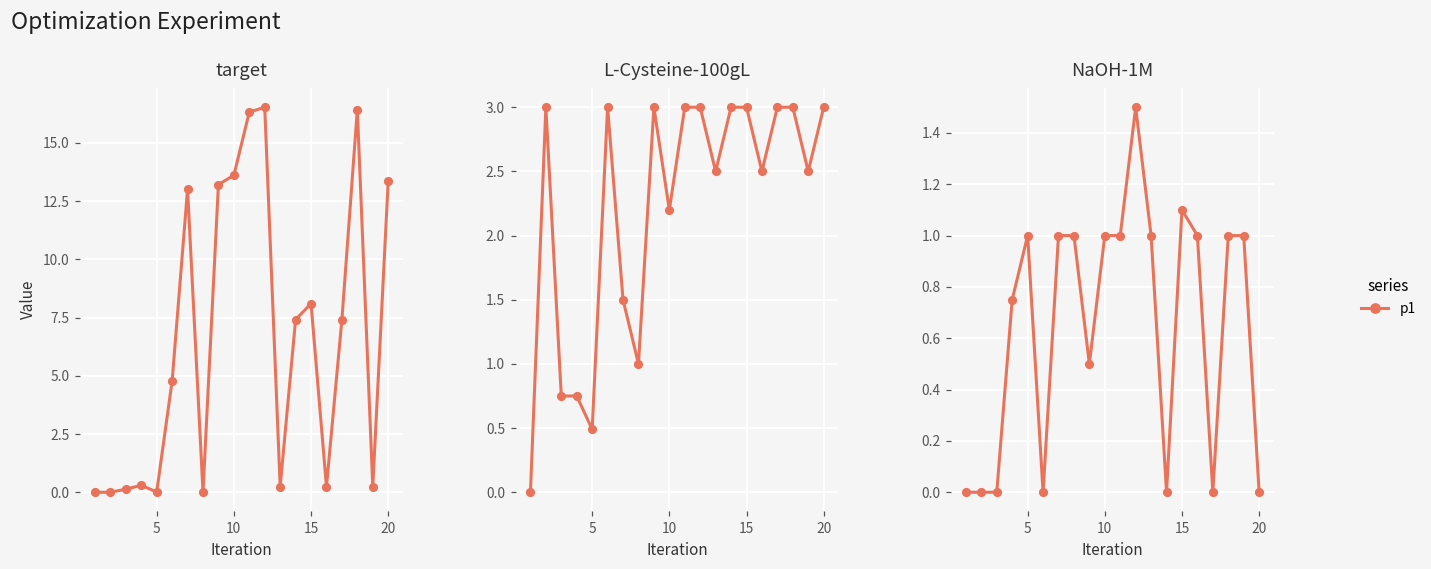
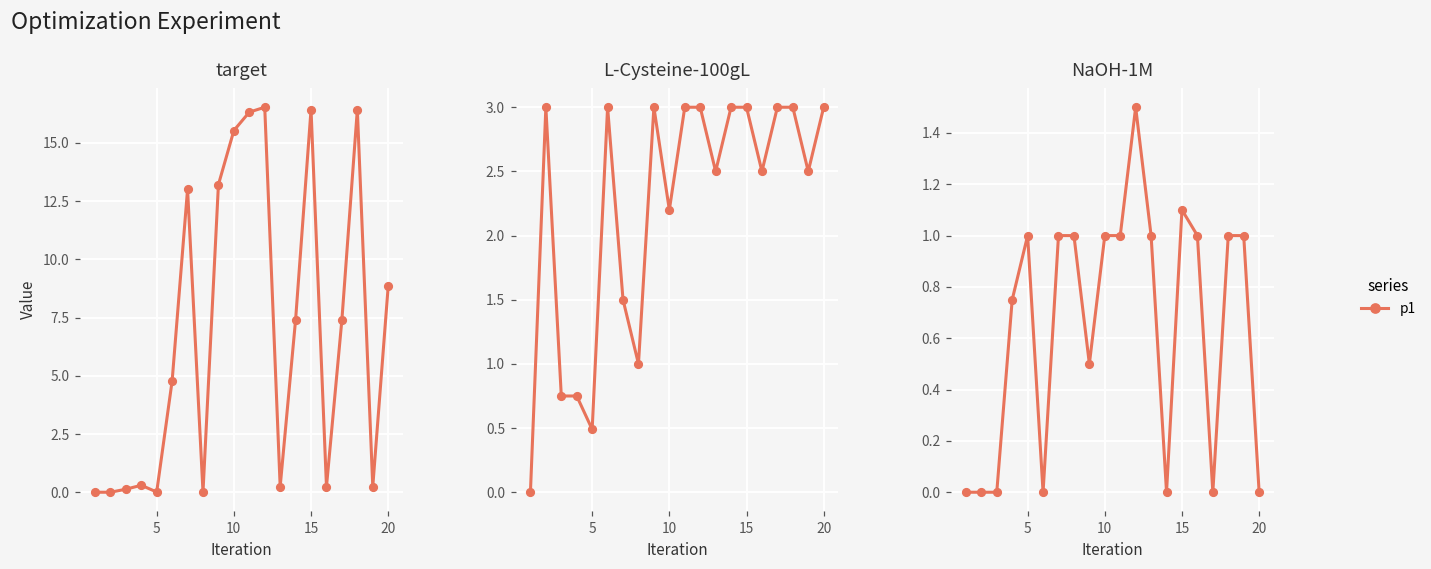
  {
    "target": {
      "5": 0.0,
-     "10": 13.6,
-     "15": 8.1,
-     "20": 13.4
+     "10": 15.5,
+     "15": 16.4,
+     "20": 8.9
    },
    "L-Cysteine-100gL": {
      "5": 0.49,
      "10": 2.20,
      "15": 3.00,
      "20": 3.00
    },
    "NaOH-1M": {
      "5": 1.00,
      "10": 1.00,
      "15": 1.10,
      "20": 0.00
    }
  }
